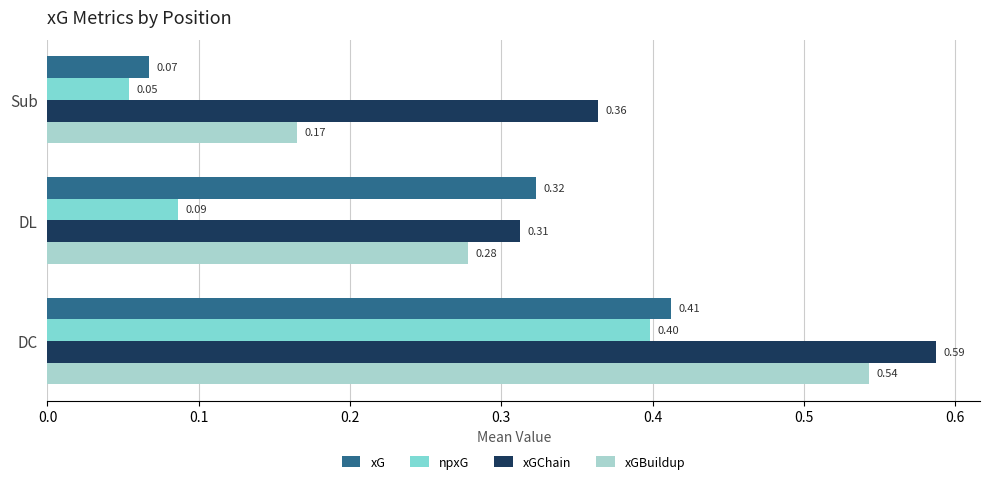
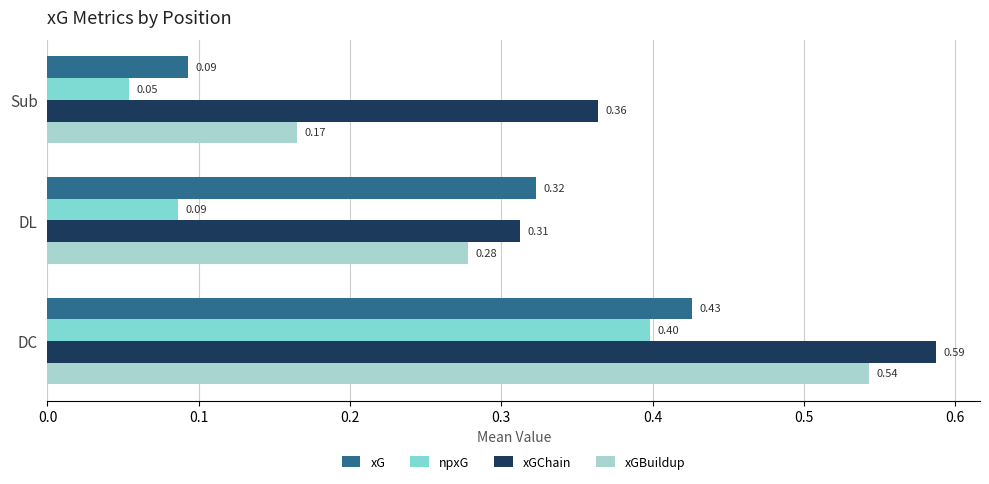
  {
    "xG": {
-     "Sub": 0.07,
+     "Sub": 0.09,
      "DL": 0.32,
-     "DC": 0.41
+     "DC": 0.43
    },
    "xGChain": {
      "Sub": 0.36,
      "DL": 0.31,
      "DC": 0.59
    }
  }
